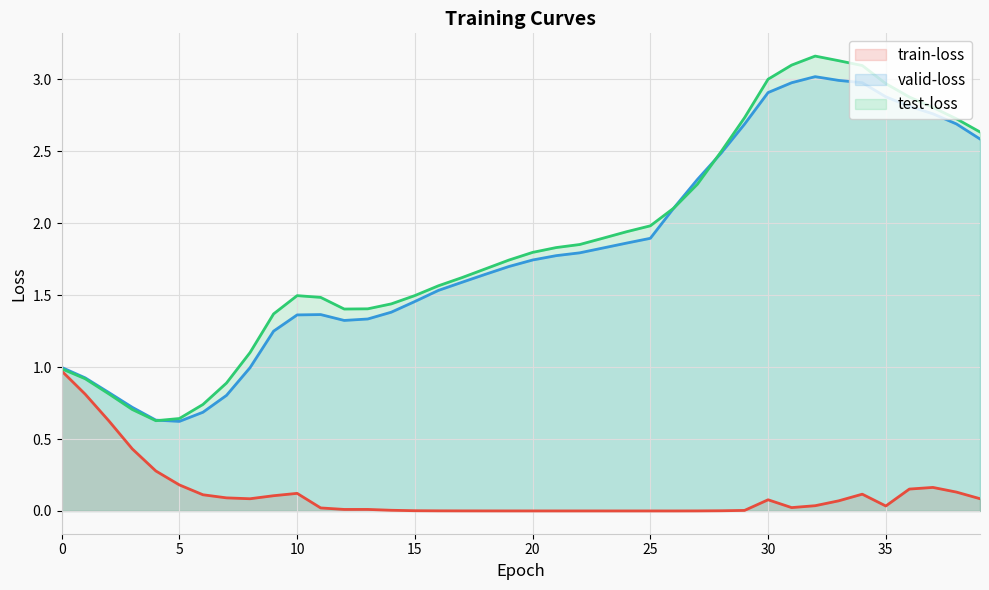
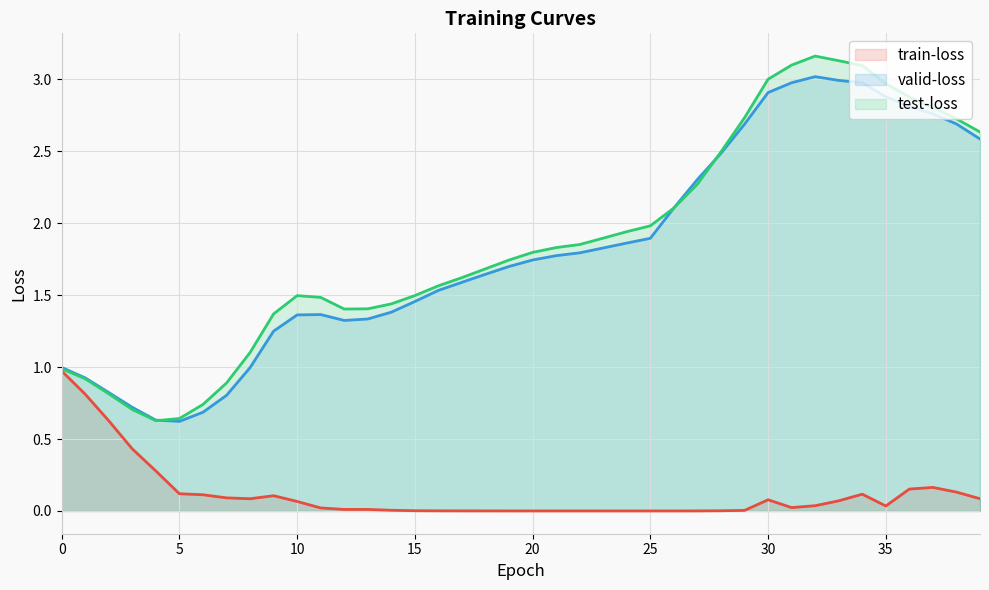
  {
    "train-loss": {
-     "5": 0.18,
-     "10": 0.12,
+     "5": 0.12,
+     "10": 0.07,
      "15": 0.00,
      "20": 0.00,
      "25": 0.00,
      "30": 0.08,
      "35": 0.03
    }
  }
